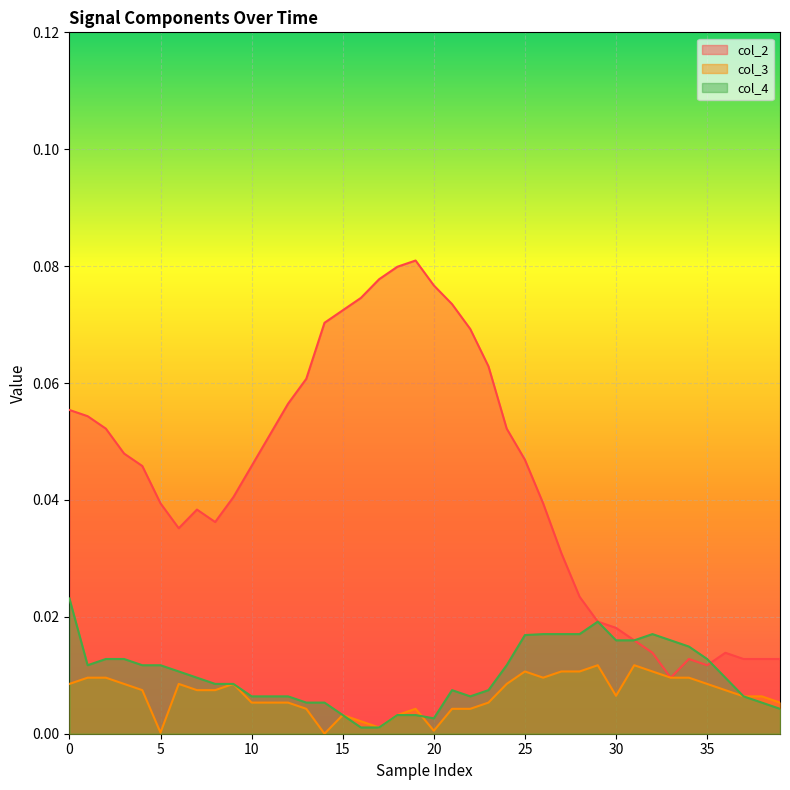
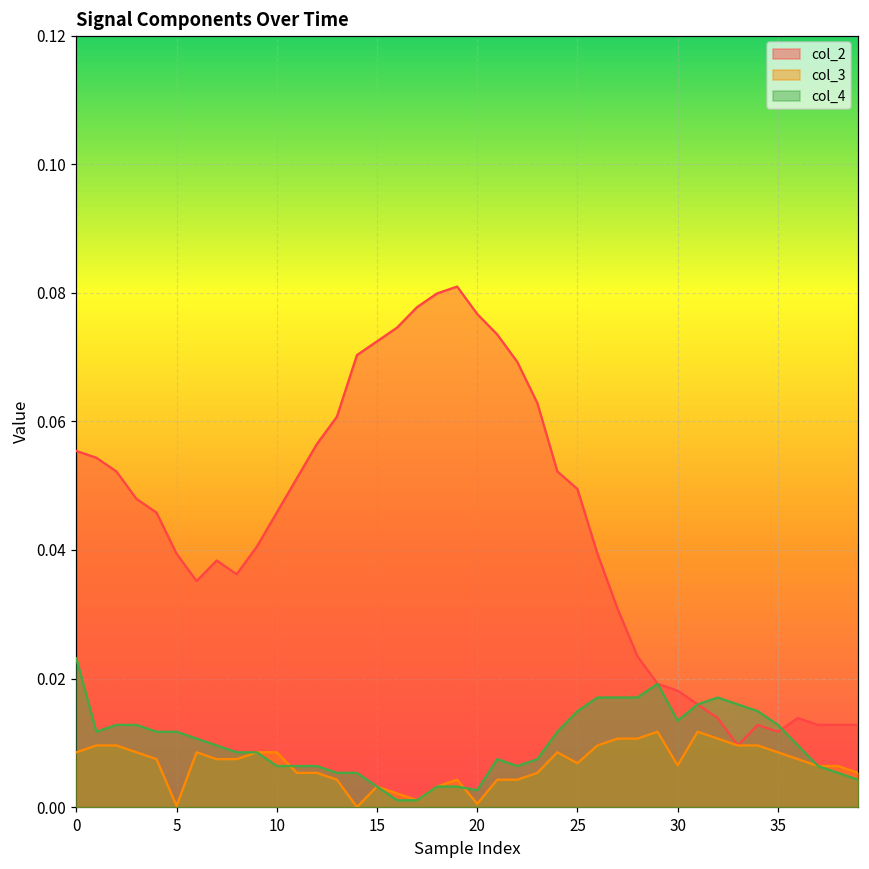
  {
    "col_2": {
      "0": 0.055,
      "5": 0.039,
      "10": 0.046,
      "15": 0.072,
      "20": 0.077,
-     "25": 0.047,
+     "25": 0.049,
      "30": 0.018,
      "35": 0.012
    },
    "col_3": {
      "0": 0.009,
      "5": 0.000,
-     "10": 0.005,
+     "10": 0.009,
      "20": 0.001,
-     "25": 0.011,
+     "25": 0.007,
      "30": 0.006,
      "35": 0.009
    },
    "col_4": {
      "0": 0.023,
      "5": 0.012,
      "10": 0.006,
      "20": 0.003,
-     "25": 0.017,
-     "30": 0.016,
+     "25": 0.015,
+     "30": 0.013,
      "35": 0.013
    }
  }
